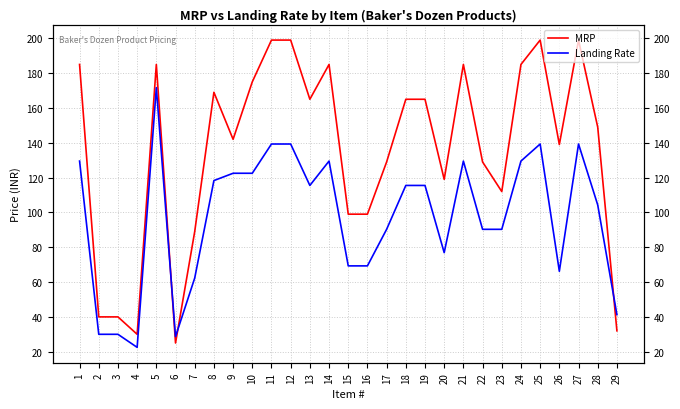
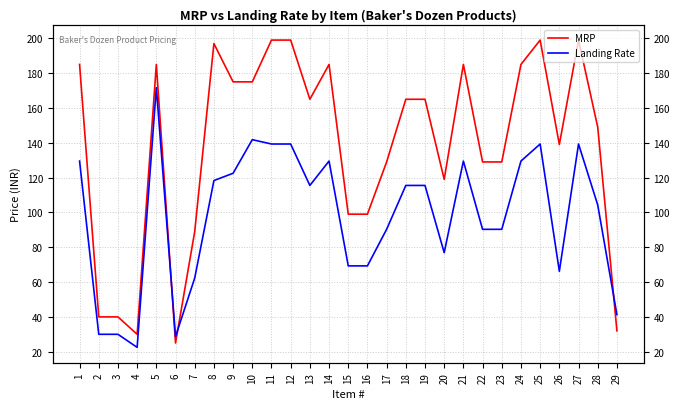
  {
    "MRP": {
      "1": 185,
      "2": 40,
      "3": 40,
      "4": 30,
      "5": 185,
      "6": 25,
      "7": 89,
-     "8": 169,
-     "9": 142,
+     "8": 197,
+     "9": 175,
      "10": 175,
      "11": 199,
      "12": 199,
      "13": 165,
      "14": 185,
      "15": 99,
      "16": 99,
      "17": 129,
      "18": 165,
      "19": 165,
      "20": 119,
      "21": 185,
      "22": 129,
-     "23": 112,
+     "23": 129,
      "24": 185,
      "25": 199,
      "26": 139,
      "28": 149,
      "29": 32
    },
    "Landing Rate": {
      "1": 130,
      "2": 30,
      "3": 30,
      "4": 23,
      "5": 172,
      "6": 29,
      "7": 62,
      "8": 118,
      "9": 123,
-     "10": 123,
+     "10": 142,
      "11": 139,
      "12": 139,
      "13": 116,
      "14": 130,
      "15": 69,
      "16": 69,
      "17": 90,
      "18": 116,
      "19": 116,
      "20": 77,
      "21": 130,
      "22": 90,
      "23": 90,
      "24": 130,
      "25": 139,
      "26": 66,
      "27": 139,
      "28": 104,
      "29": 41
    }
  }
